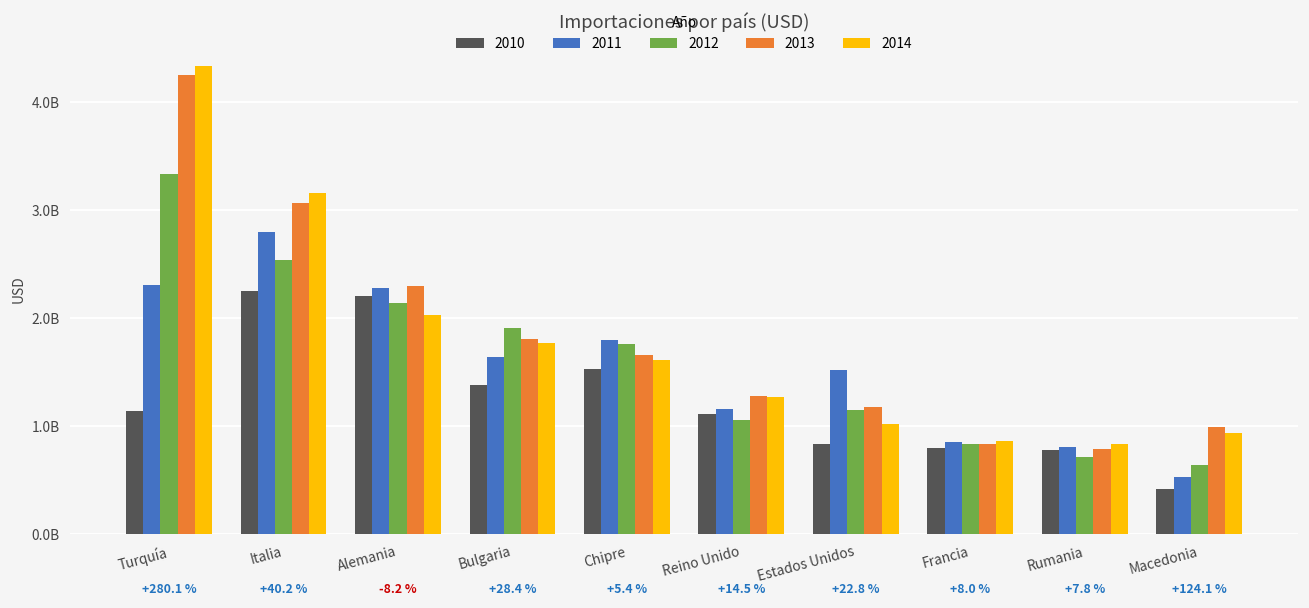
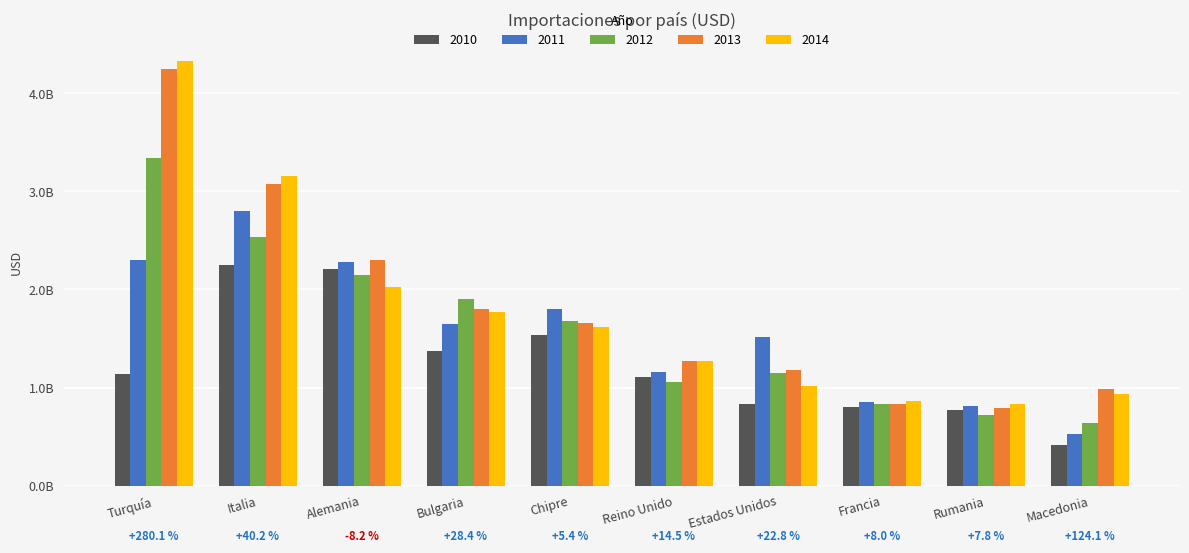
  {
    "2010": {
      "Turquía": 1100000000,
      "Italia": 2300000000,
      "Alemania": 2200000000,
      "Bulgaria": 1400000000,
      "Chipre": 1500000000,
      "Reino Unido": 1100000000,
      "Estados Unidos": 800000000,
      "Francia": 800000000,
      "Rumania": 800000000,
      "Macedonia": 400000000
    },
    "2011": {
      "Turquía": 2300000000,
      "Italia": 2800000000,
      "Alemania": 2300000000,
      "Bulgaria": 1600000000,
      "Chipre": 1800000000,
      "Reino Unido": 1200000000,
      "Estados Unidos": 1500000000,
      "Francia": 900000000,
      "Rumania": 800000000,
      "Macedonia": 500000000
    },
    "2012": {
      "Turquía": 3300000000,
      "Italia": 2500000000,
      "Alemania": 2100000000,
      "Bulgaria": 1900000000,
-     "Chipre": 1800000000,
+     "Chipre": 1700000000,
      "Reino Unido": 1100000000,
      "Estados Unidos": 1200000000,
      "Francia": 800000000,
      "Rumania": 700000000,
      "Macedonia": 600000000
    },
    "2013": {
      "Turquía": 4300000000,
      "Italia": 3100000000,
      "Alemania": 2300000000,
      "Bulgaria": 1800000000,
      "Chipre": 1700000000,
      "Reino Unido": 1300000000,
      "Estados Unidos": 1200000000,
      "Francia": 800000000,
      "Rumania": 800000000,
      "Macedonia": 1000000000
    },
    "2014": {
      "Turquía": 4300000000,
      "Italia": 3200000000,
      "Alemania": 2000000000,
      "Bulgaria": 1800000000,
      "Chipre": 1600000000,
      "Reino Unido": 1300000000,
      "Estados Unidos": 1000000000,
      "Francia": 900000000,
      "Rumania": 800000000,
      "Macedonia": 900000000
    }
  }
